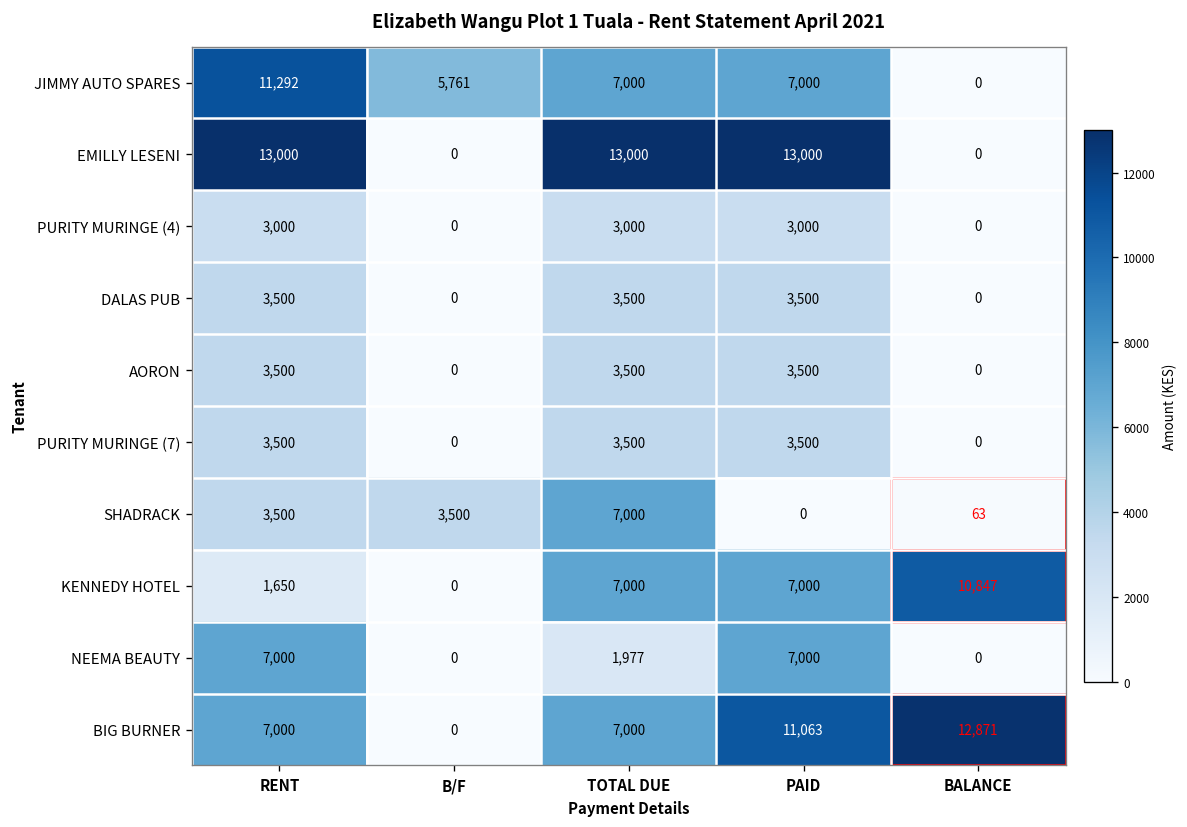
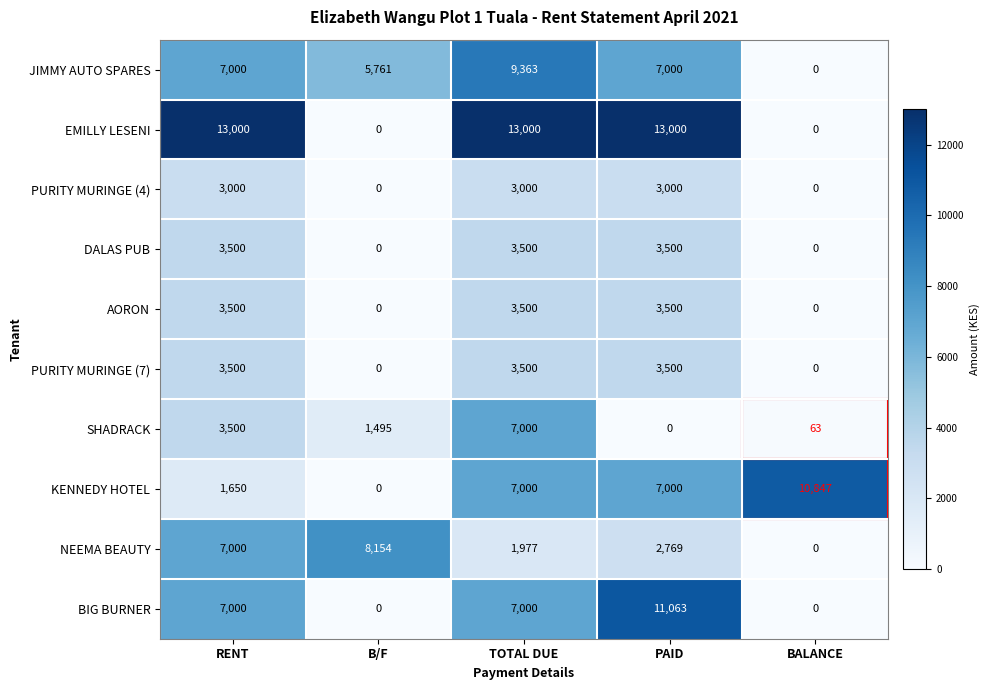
  {
    "JIMMY AUTO SPARES": {
-     "RENT": "11,292",
+     "RENT": "7,000",
      "B/F": "5,761",
-     "TOTAL DUE": "7,000",
+     "TOTAL DUE": "9,363",
      "PAID": "7,000",
      "BALANCE": "0"
    },
    "EMILLY LESENI": {
      "RENT": "13,000",
      "B/F": "0",
      "TOTAL DUE": "13,000",
      "PAID": "13,000",
      "BALANCE": "0"
    },
    "PURITY MURINGE (4)": {
      "RENT": "3,000",
      "B/F": "0",
      "TOTAL DUE": "3,000",
      "PAID": "3,000",
      "BALANCE": "0"
    },
    "DALAS PUB": {
      "RENT": "3,500",
      "B/F": "0",
      "TOTAL DUE": "3,500",
      "PAID": "3,500",
      "BALANCE": "0"
    },
    "AORON": {
      "RENT": "3,500",
      "B/F": "0",
      "TOTAL DUE": "3,500",
      "PAID": "3,500",
      "BALANCE": "0"
    },
    "PURITY MURINGE (7)": {
      "RENT": "3,500",
      "B/F": "0",
      "TOTAL DUE": "3,500",
      "PAID": "3,500",
      "BALANCE": "0"
    },
    "SHADRACK": {
      "RENT": "3,500",
-     "B/F": "3,500",
+     "B/F": "1,495",
      "TOTAL DUE": "7,000",
      "PAID": "0",
      "BALANCE": "63"
    },
    "KENNEDY HOTEL": {
      "RENT": "1,650",
      "B/F": "0",
      "TOTAL DUE": "7,000",
      "PAID": "7,000",
      "BALANCE": "10,847"
    },
    "NEEMA BEAUTY": {
      "RENT": "7,000",
-     "B/F": "0",
+     "B/F": "8,154",
      "TOTAL DUE": "1,977",
-     "PAID": "7,000",
+     "PAID": "2,769",
      "BALANCE": "0"
    },
    "BIG BURNER": {
      "RENT": "7,000",
      "B/F": "0",
      "TOTAL DUE": "7,000",
      "PAID": "11,063",
-     "BALANCE": "12,871"
+     "BALANCE": "0"
    }
  }
